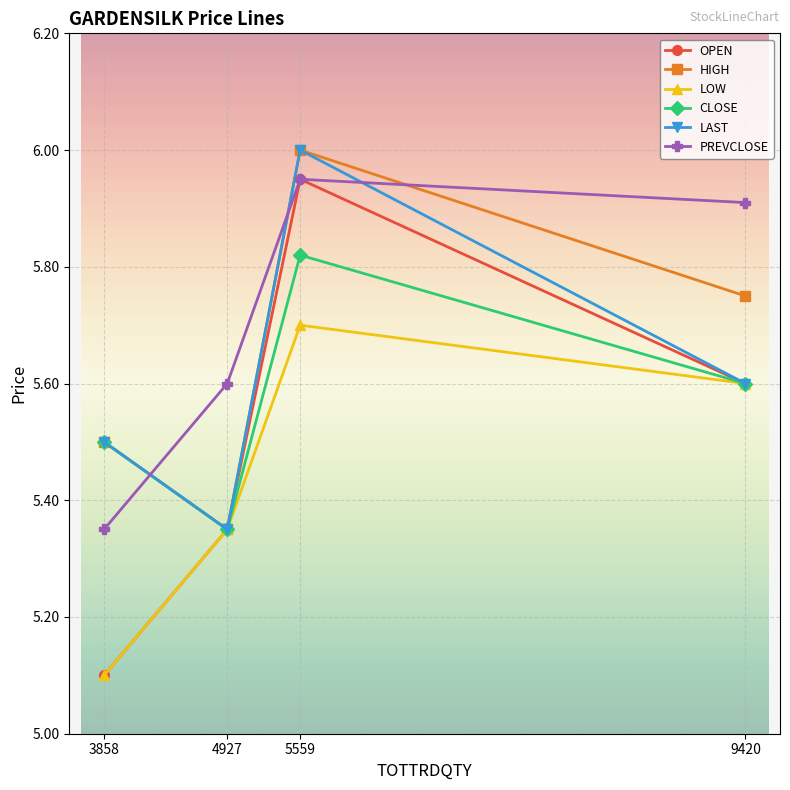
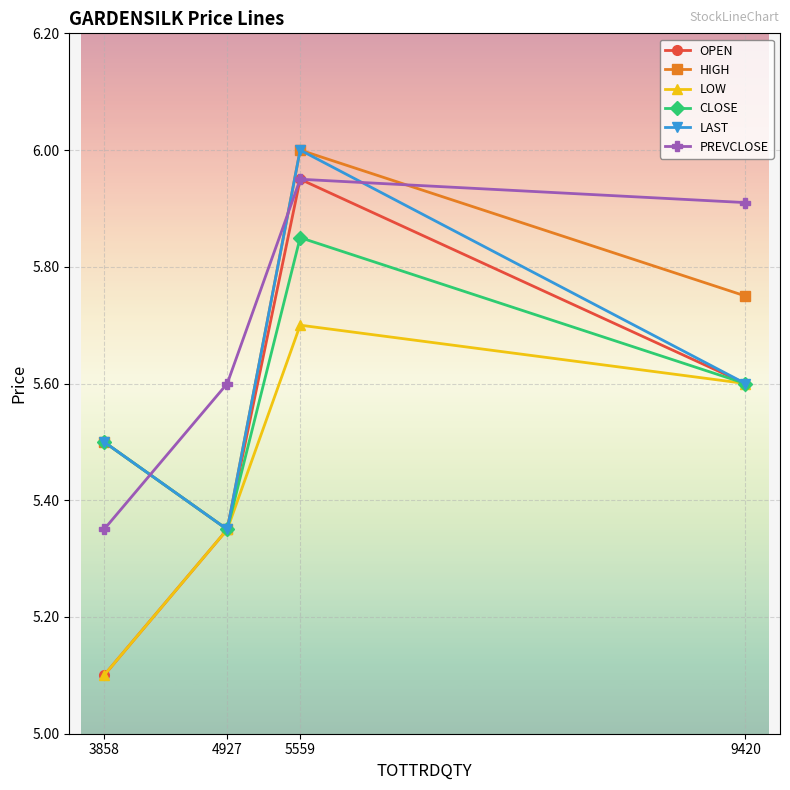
  {
    "LOW": {
      "5559": 5.70
    },
    "CLOSE": {
-     "5559": 5.82
+     "5559": 5.85
    },
    "PREVCLOSE": {
      "3858": 5.35,
      "4927": 5.60,
      "9420": 5.91
    }
  }
